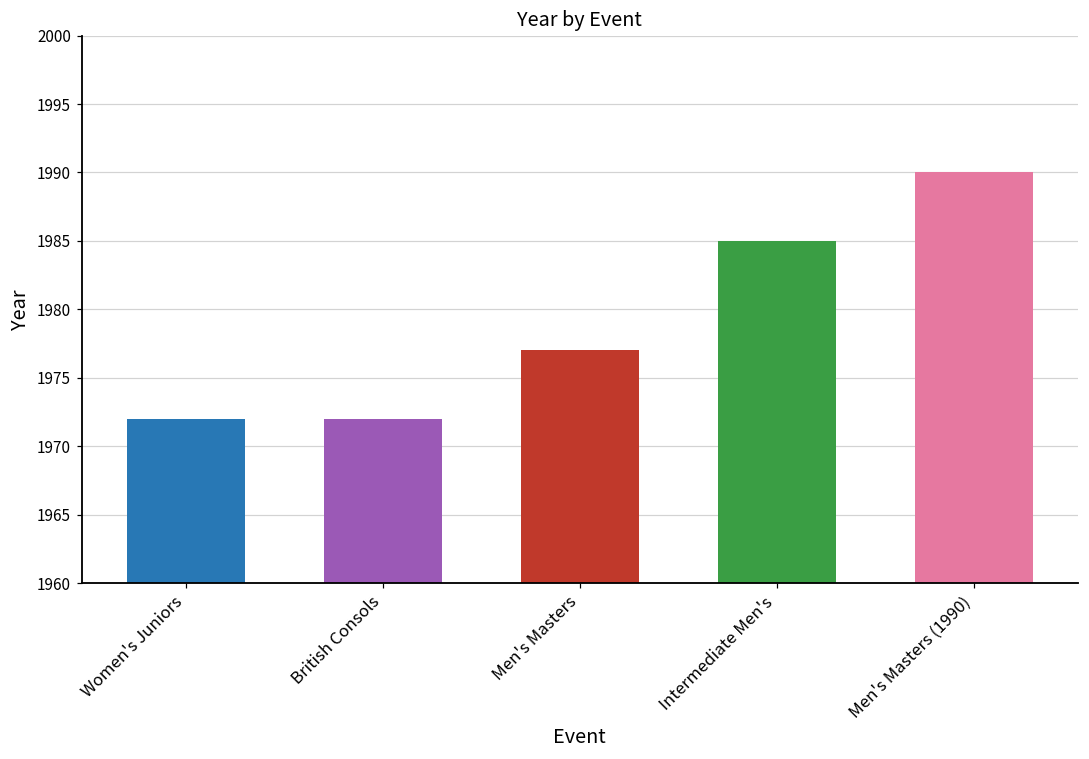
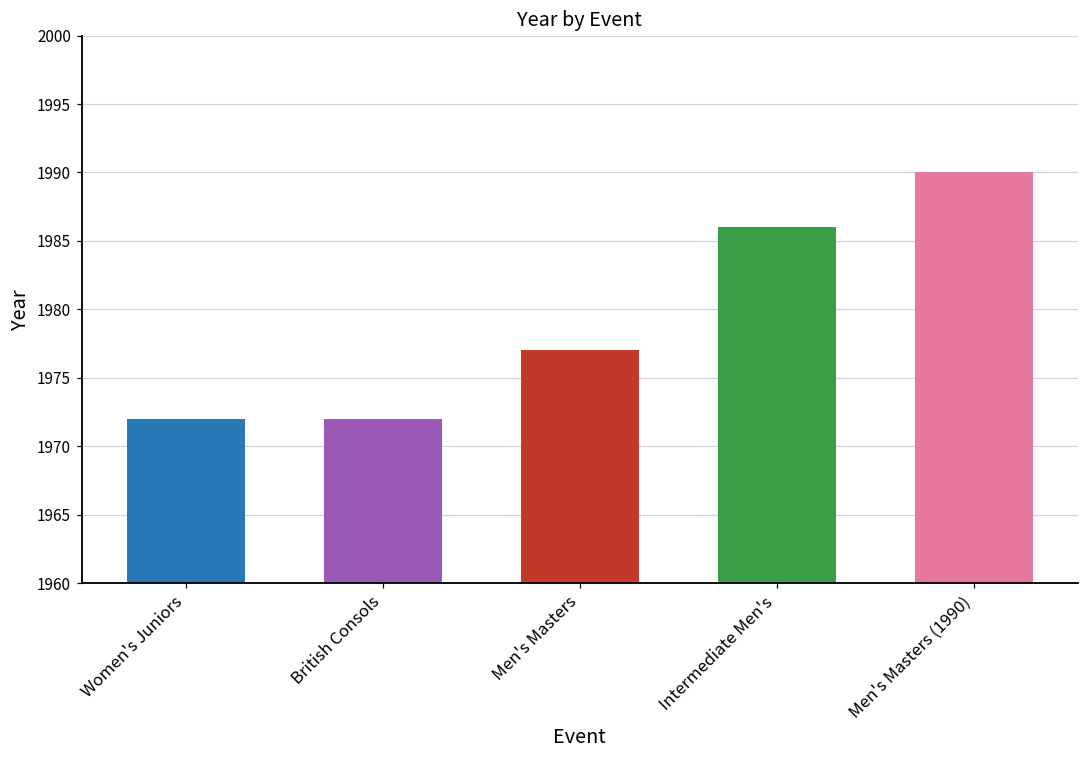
  {
    "Women's Juniors": 1972,
    "British Consols": 1972,
    "Men's Masters": 1977,
-   "Intermediate Men's": 1985,
+   "Intermediate Men's": 1986,
    "Men's Masters (1990)": 1990
  }
